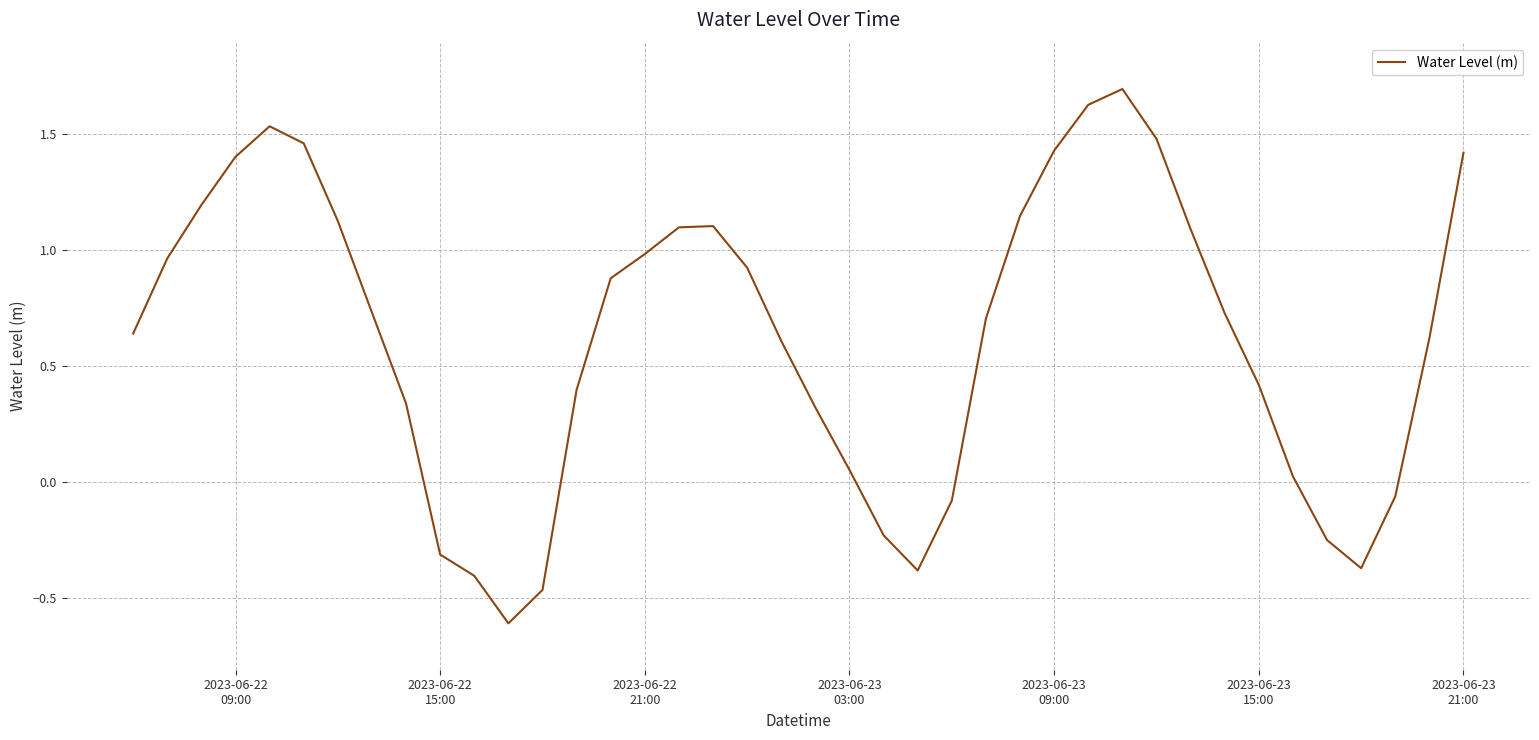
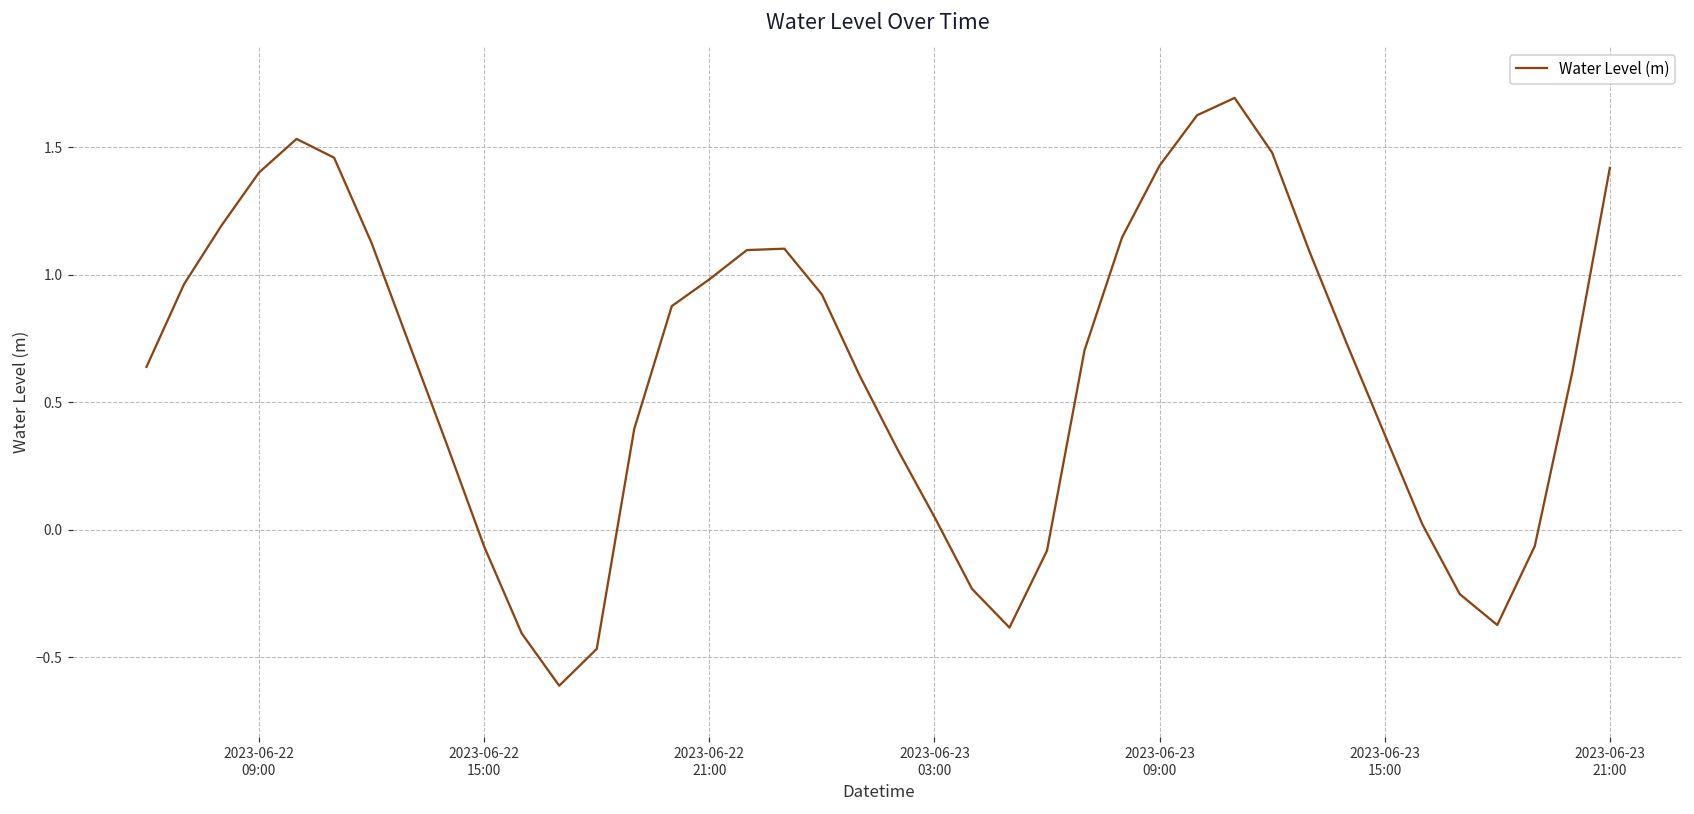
  {
    "2023-06-22 09:00": 1.40,
-   "2023-06-22 15:00": -0.31,
+   "2023-06-22 15:00": -0.07,
    "2023-06-22 21:00": 0.98,
    "2023-06-23 03:00": 0.05,
    "2023-06-23 09:00": 1.43,
-   "2023-06-23 15:00": 0.42,
+   "2023-06-23 15:00": 0.37,
    "2023-06-23 21:00": 1.42
  }
